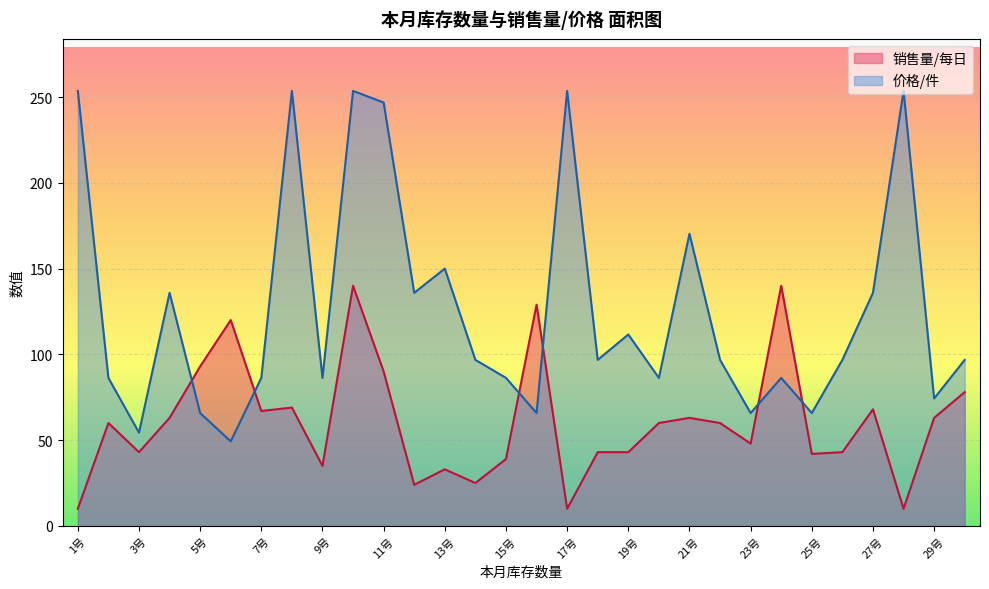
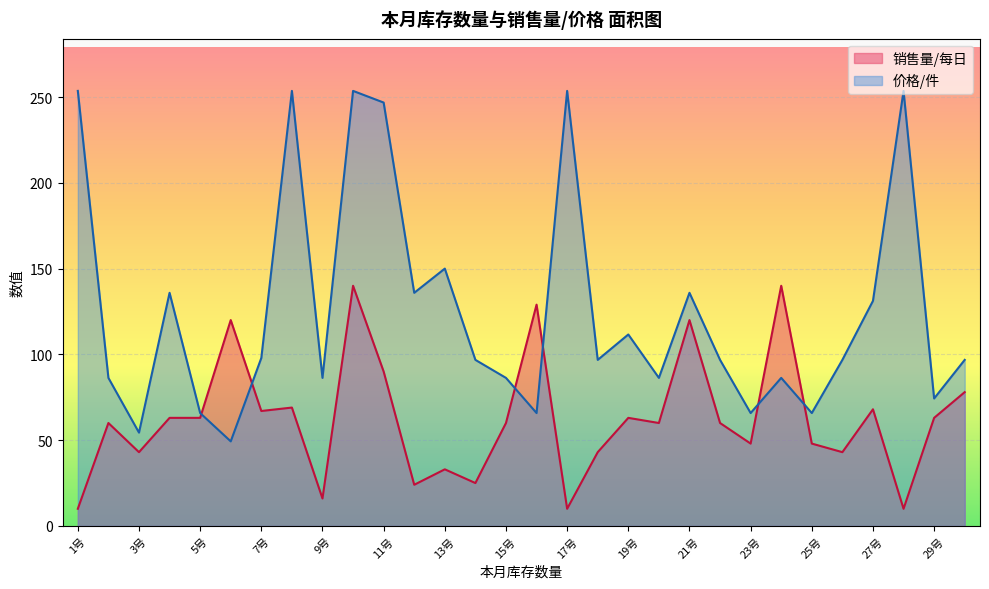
  {
    "销售量/每日": {
      "1号": 10,
      "3号": 43,
-     "5号": 93,
+     "5号": 63,
      "7号": 67,
-     "9号": 35,
+     "9号": 16,
      "11号": 90,
      "13号": 33,
-     "15号": 39,
+     "15号": 60,
      "17号": 10,
-     "19号": 43,
-     "21号": 63,
+     "19号": 63,
+     "21号": 120,
      "23号": 48,
-     "25号": 42,
+     "25号": 48,
      "27号": 68,
      "29号": 63
    },
    "价格/件": {
      "1号": 254,
      "3号": 54,
      "5号": 66,
-     "7号": 86,
+     "7号": 98,
      "9号": 86,
      "11号": 247,
      "13号": 150,
      "15号": 86,
      "17号": 254,
      "19号": 112,
-     "21号": 170,
+     "21号": 136,
      "23号": 66,
      "25号": 66,
-     "27号": 136,
+     "27号": 131,
      "29号": 74
    }
  }
